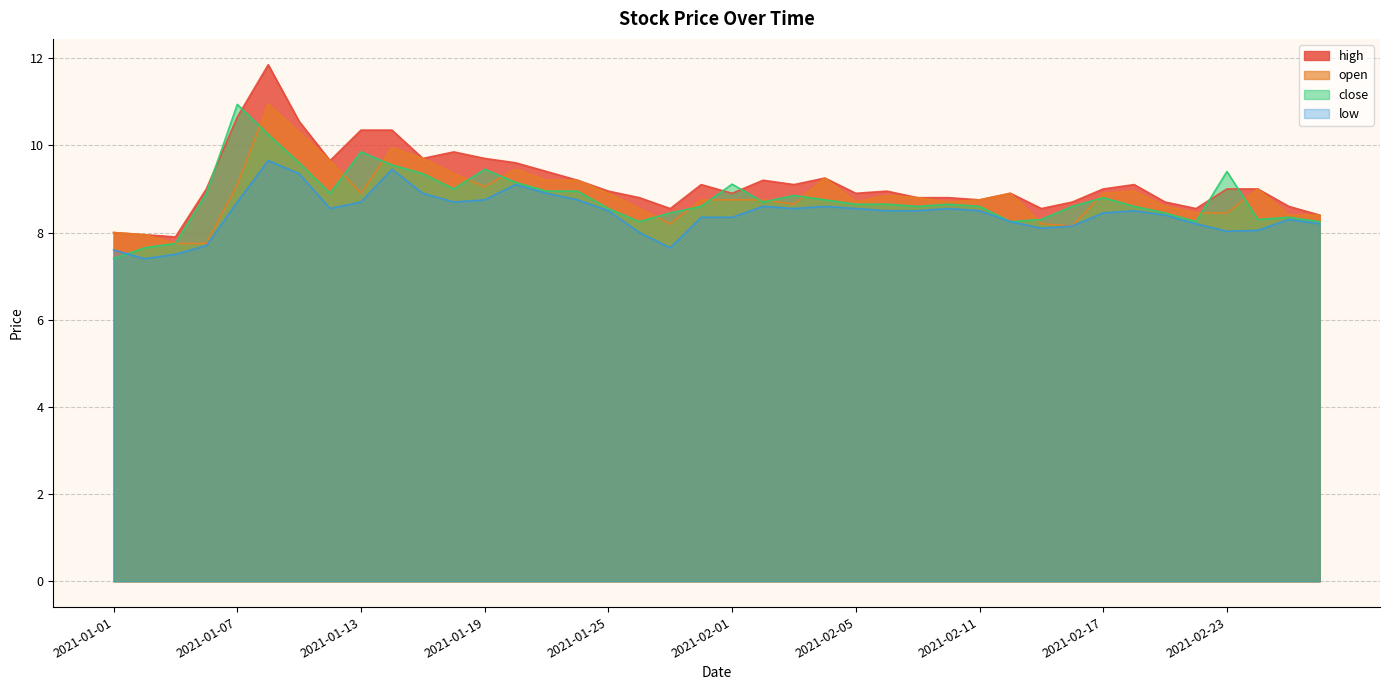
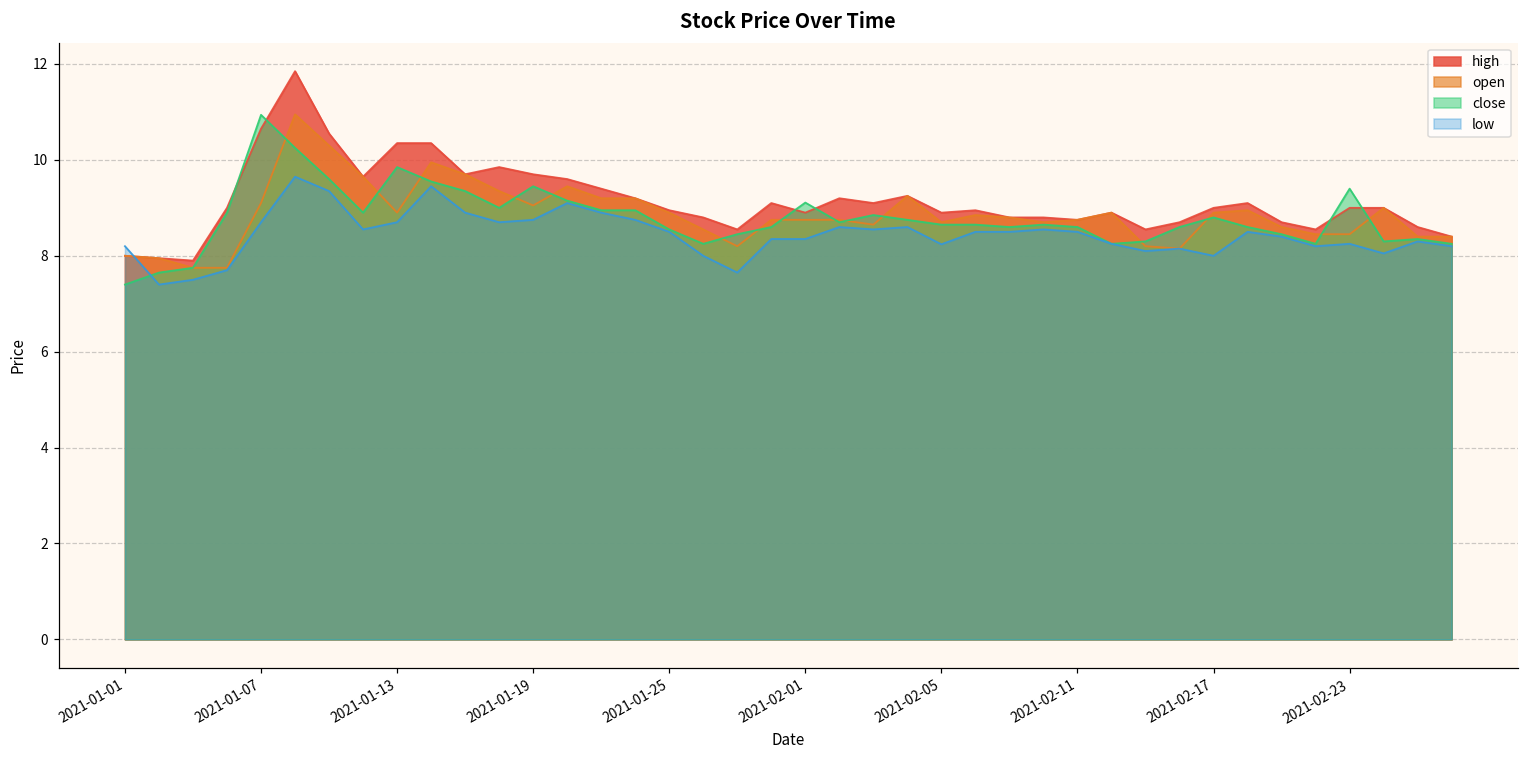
  {
    "close": {
      "2021-01-01": 7.4,
      "2021-01-07": 10.9,
      "2021-01-13": 9.9,
      "2021-01-19": 9.5,
      "2021-02-01": 9.1,
      "2021-02-11": 8.6,
      "2021-02-17": 8.8,
      "2021-02-23": 9.4
    },
    "low": {
-     "2021-01-01": 7.6,
+     "2021-01-01": 8.2,
      "2021-01-07": 8.7,
      "2021-01-13": 8.7,
      "2021-01-19": 8.8,
      "2021-02-01": 8.4,
-     "2021-02-05": 8.6,
+     "2021-02-05": 8.2,
      "2021-02-11": 8.5,
-     "2021-02-17": 8.5,
-     "2021-02-23": 8.0
+     "2021-02-17": 8.0,
+     "2021-02-23": 8.3
    }
  }
